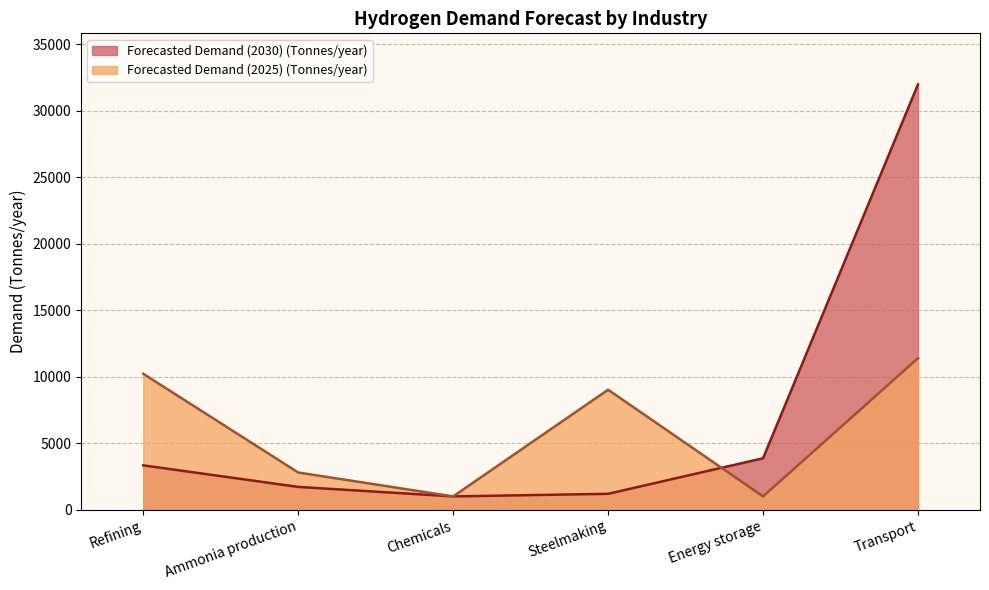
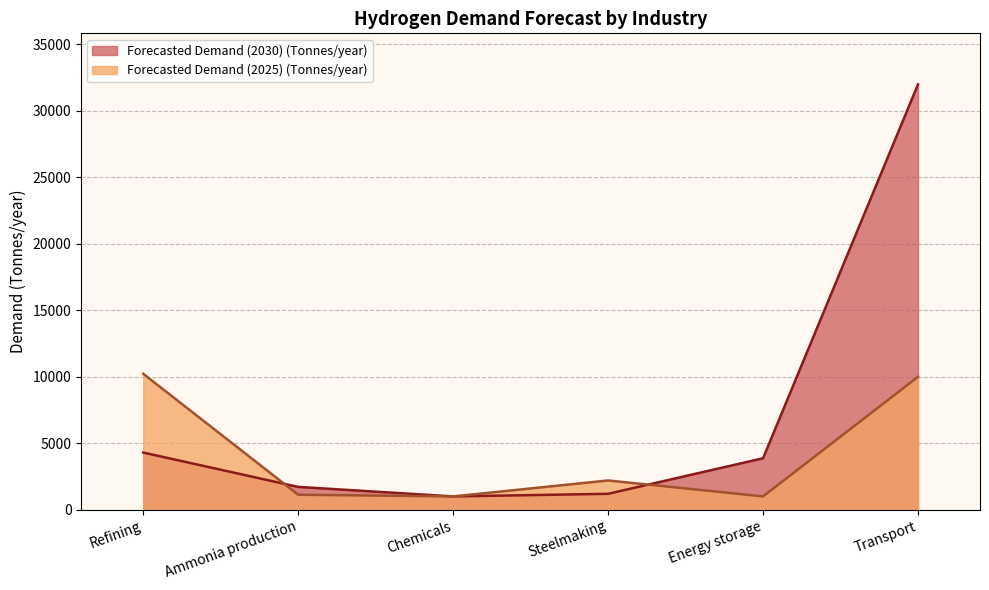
  {
    "Forecasted Demand (2030) (Tonnes/year)": {
-     "Refining": 3300,
+     "Refining": 4300,
      "Ammonia production": 1700,
      "Steelmaking": 1200,
      "Energy storage": 3900,
      "Transport": 32000
    },
    "Forecasted Demand (2025) (Tonnes/year)": {
      "Refining": 10200,
-     "Ammonia production": 2800,
-     "Steelmaking": 9000,
+     "Ammonia production": 1100,
+     "Steelmaking": 2200,
      "Energy storage": 1000,
-     "Transport": 11400
+     "Transport": 10000
    }
  }
